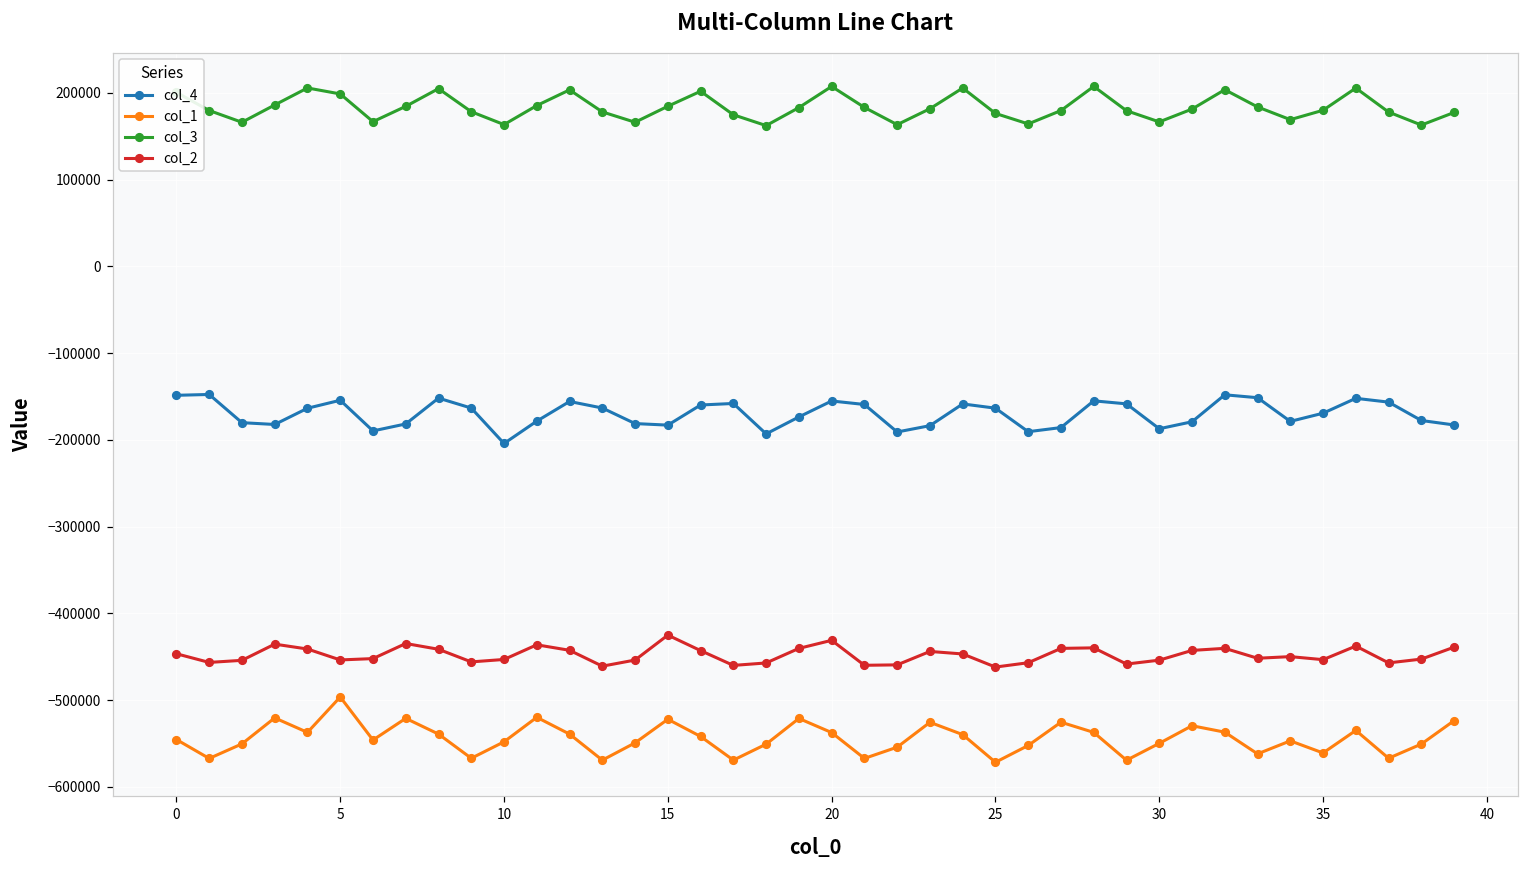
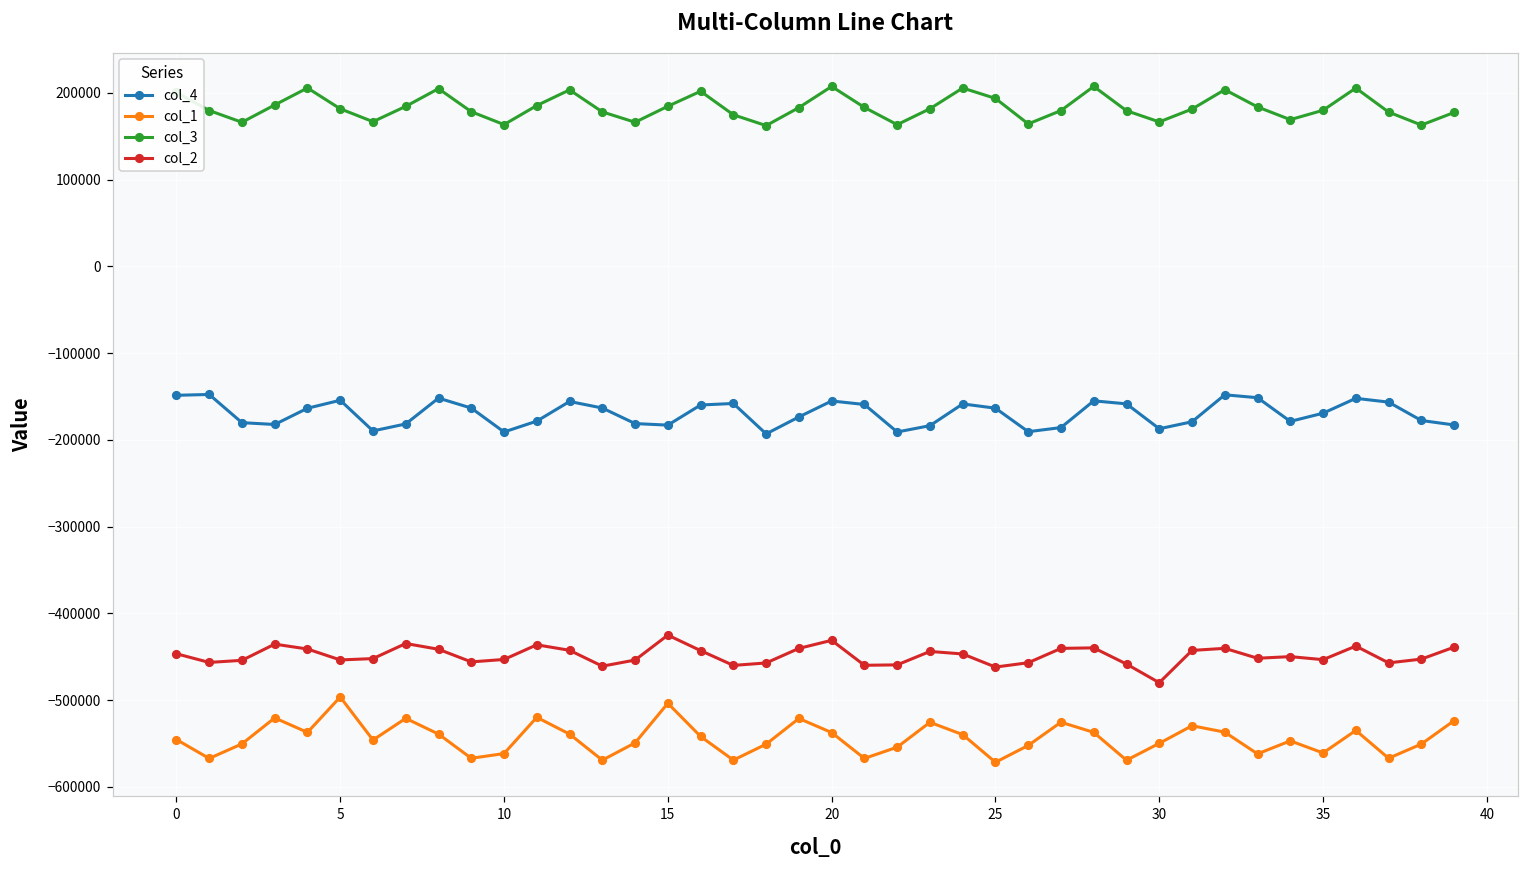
  {
    "col_4": {
      "0": -150000,
      "5": -150000,
-     "10": -200000,
+     "10": -190000,
      "15": -180000,
      "20": -160000,
      "25": -160000,
      "30": -190000,
      "35": -170000
    },
    "col_1": {
      "0": -550000,
      "5": -500000,
-     "10": -550000,
-     "15": -520000,
+     "10": -560000,
+     "15": -500000,
      "20": -540000,
      "25": -570000,
      "30": -550000,
      "35": -560000
    },
    "col_3": {
-     "5": 200000,
+     "5": 180000,
      "10": 160000,
      "15": 180000,
      "20": 210000,
-     "25": 180000,
+     "25": 190000,
      "30": 170000,
      "35": 180000
    },
    "col_2": {
      "0": -450000,
      "5": -450000,
      "10": -450000,
      "15": -420000,
      "20": -430000,
      "25": -460000,
-     "30": -450000,
+     "30": -480000,
      "35": -450000
    }
  }
